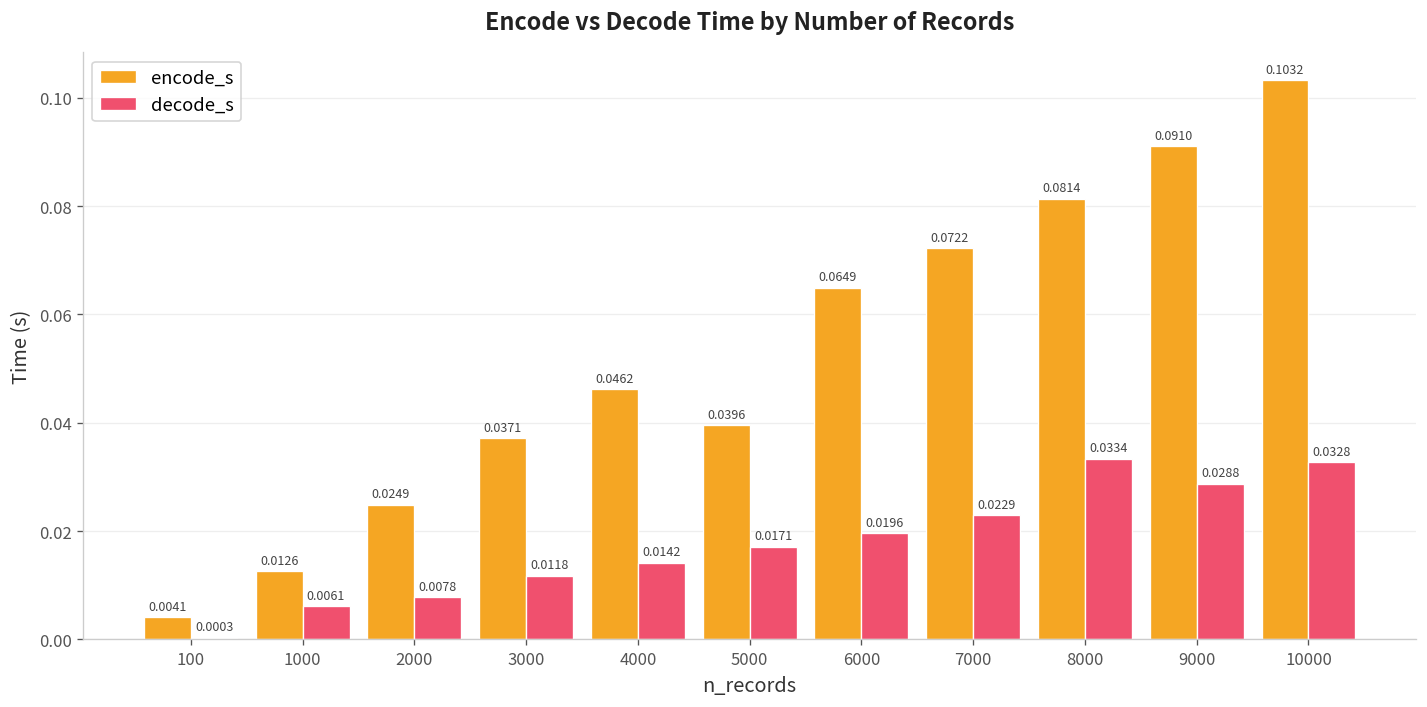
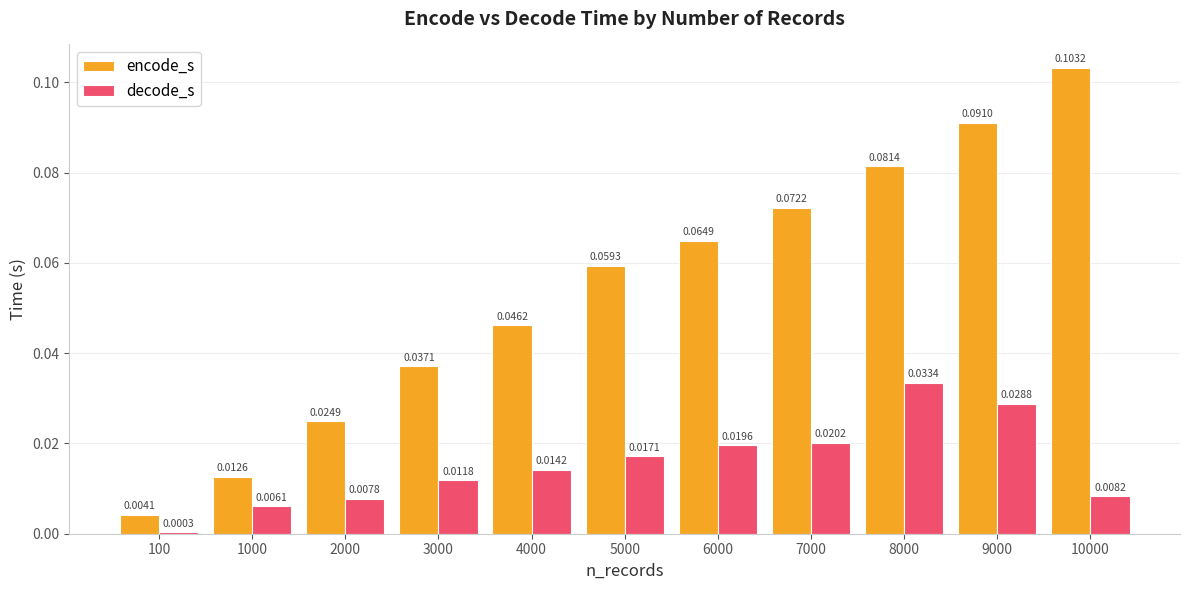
  {
    "encode_s": {
      "100": 0.0041,
      "1000": 0.0126,
      "2000": 0.0249,
      "3000": 0.0371,
      "4000": 0.0462,
-     "5000": 0.0396,
+     "5000": 0.0593,
      "6000": 0.0649,
      "7000": 0.0722,
      "8000": 0.0814,
      "9000": 0.0910,
      "10000": 0.1032
    },
    "decode_s": {
      "100": 0.0003,
      "1000": 0.0061,
      "2000": 0.0078,
      "3000": 0.0118,
      "4000": 0.0142,
      "5000": 0.0171,
      "6000": 0.0196,
-     "7000": 0.0229,
+     "7000": 0.0202,
      "8000": 0.0334,
      "9000": 0.0288,
-     "10000": 0.0328
+     "10000": 0.0082
    }
  }
